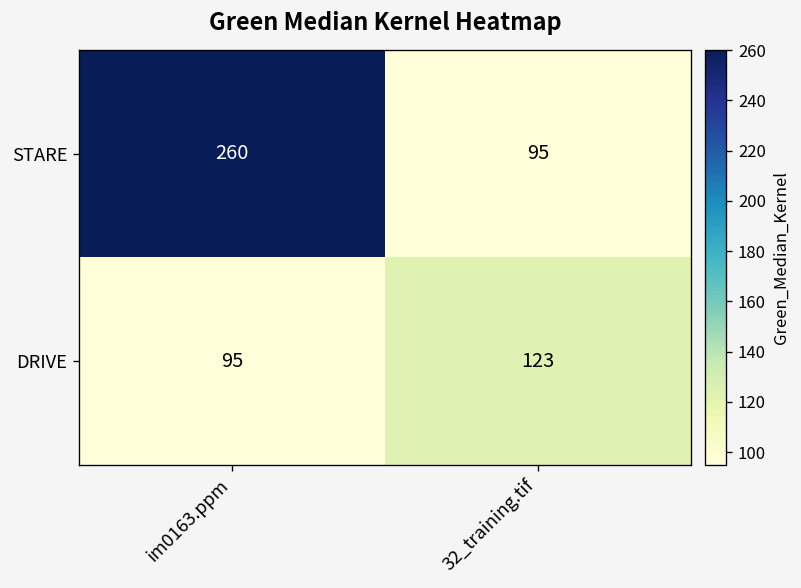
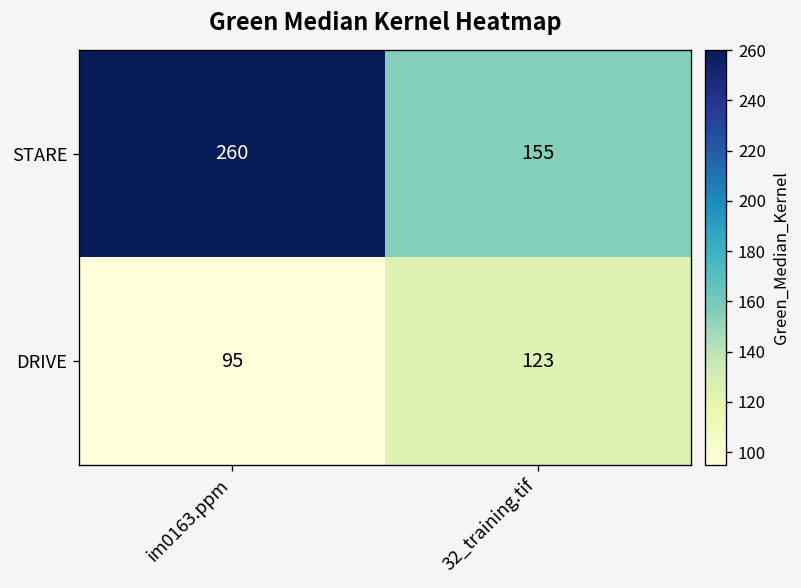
  {
    "STARE": {
      "im0163.ppm": 260,
-     "32_training.tif": 95
+     "32_training.tif": 155
    },
    "DRIVE": {
      "im0163.ppm": 95,
      "32_training.tif": 123
    }
  }
